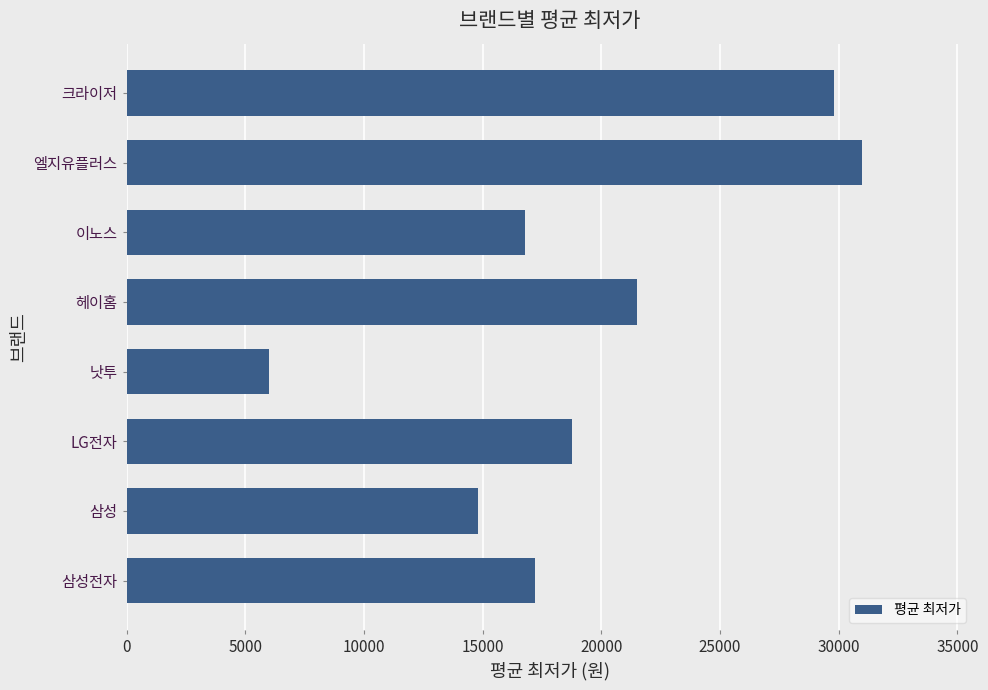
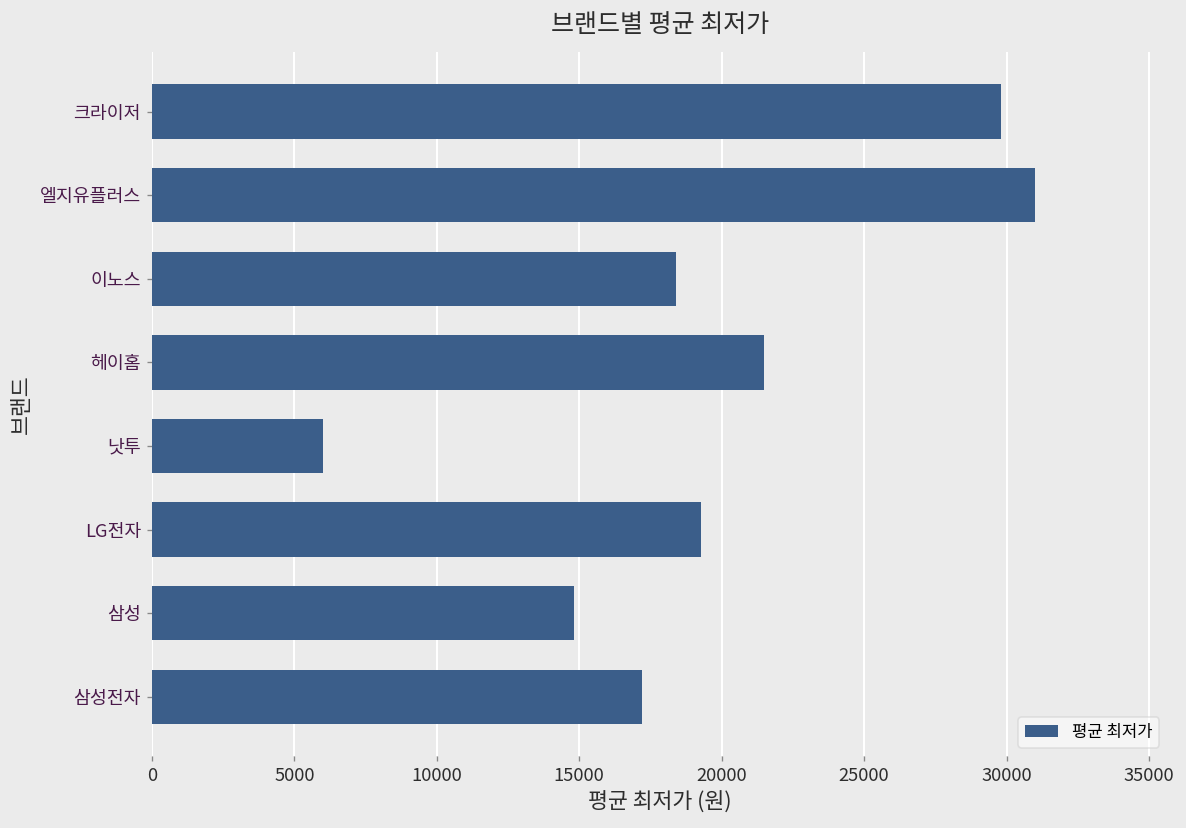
  {
    "크라이저": 29800,
    "엘지유플러스": 31000,
-   "이노스": 16800,
+   "이노스": 18400,
    "헤이홈": 21500,
    "낫투": 6000,
-   "LG전자": 18700,
+   "LG전자": 19300,
    "삼성": 14800,
    "삼성전자": 17200
  }
